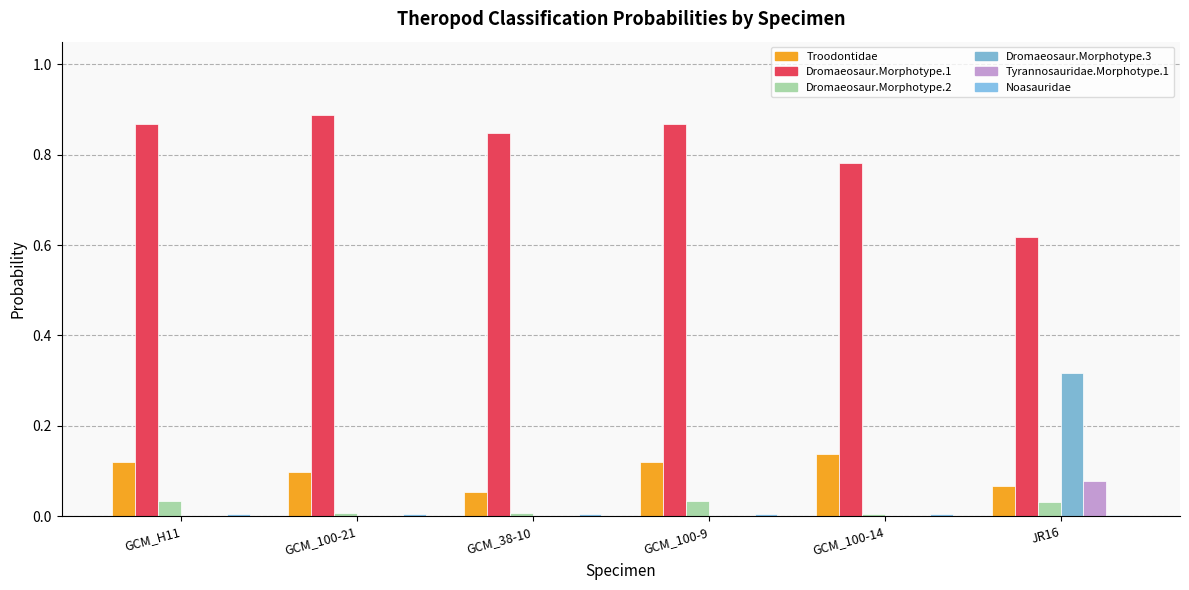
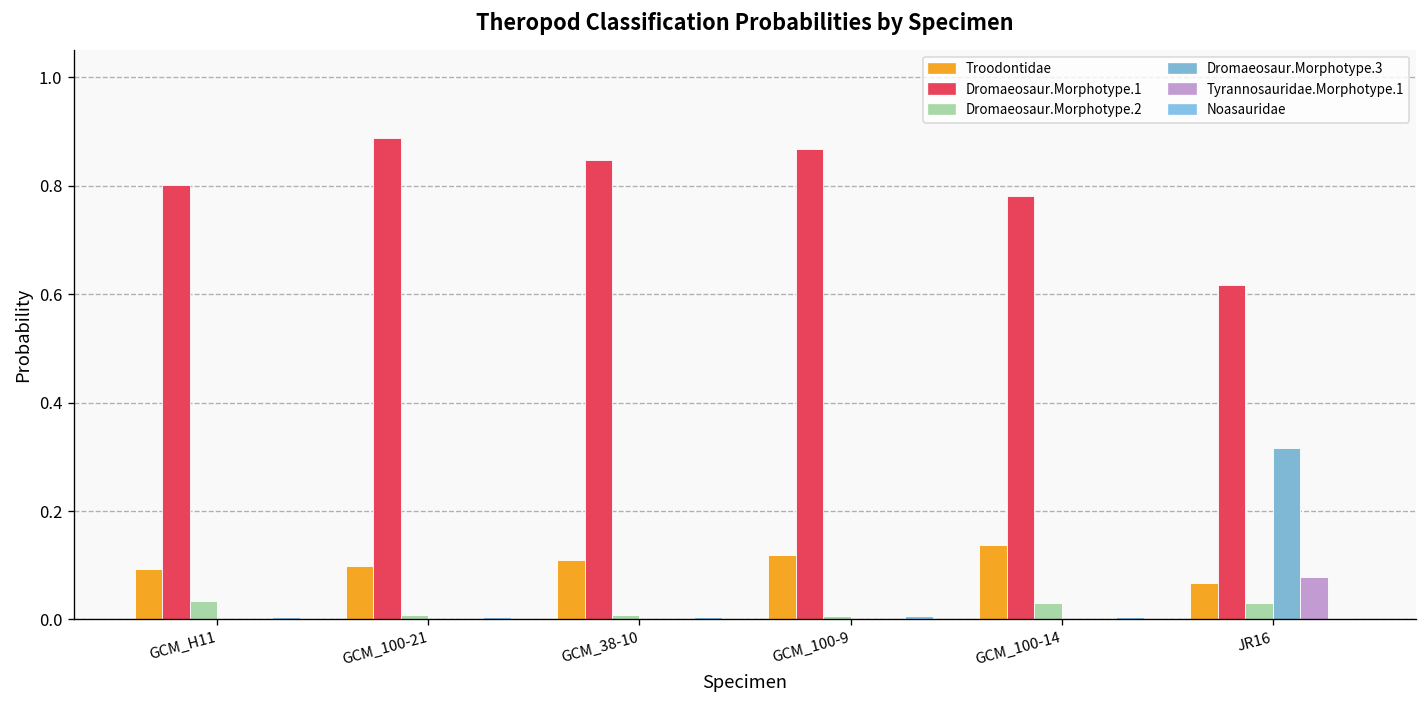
  {
    "Troodontidae": {
-     "GCM_H11": 0.12,
+     "GCM_H11": 0.09,
      "GCM_100-21": 0.10,
-     "GCM_38-10": 0.05,
+     "GCM_38-10": 0.11,
      "GCM_100-9": 0.12,
      "GCM_100-14": 0.14,
      "JR16": 0.07
    },
    "Dromaeosaur.Morphotype.1": {
-     "GCM_H11": 0.87,
+     "GCM_H11": 0.80,
      "GCM_100-21": 0.89,
      "GCM_38-10": 0.85,
      "GCM_100-9": 0.87,
      "GCM_100-14": 0.78,
      "JR16": 0.62
    },
    "Dromaeosaur.Morphotype.2": {
      "GCM_H11": 0.03,
      "GCM_100-21": 0.01,
      "GCM_38-10": 0.01,
-     "GCM_100-9": 0.03,
-     "GCM_100-14": 0.01,
+     "GCM_100-9": 0.01,
+     "GCM_100-14": 0.03,
      "JR16": 0.03
    },
    "Tyrannosauridae.Morphotype.1": {
      "GCM_H11": 0.00,
      "GCM_100-21": 0.00,
      "GCM_38-10": 0.00,
      "GCM_100-9": 0.00,
      "GCM_100-14": 0.00,
      "JR16": 0.08
    }
  }
